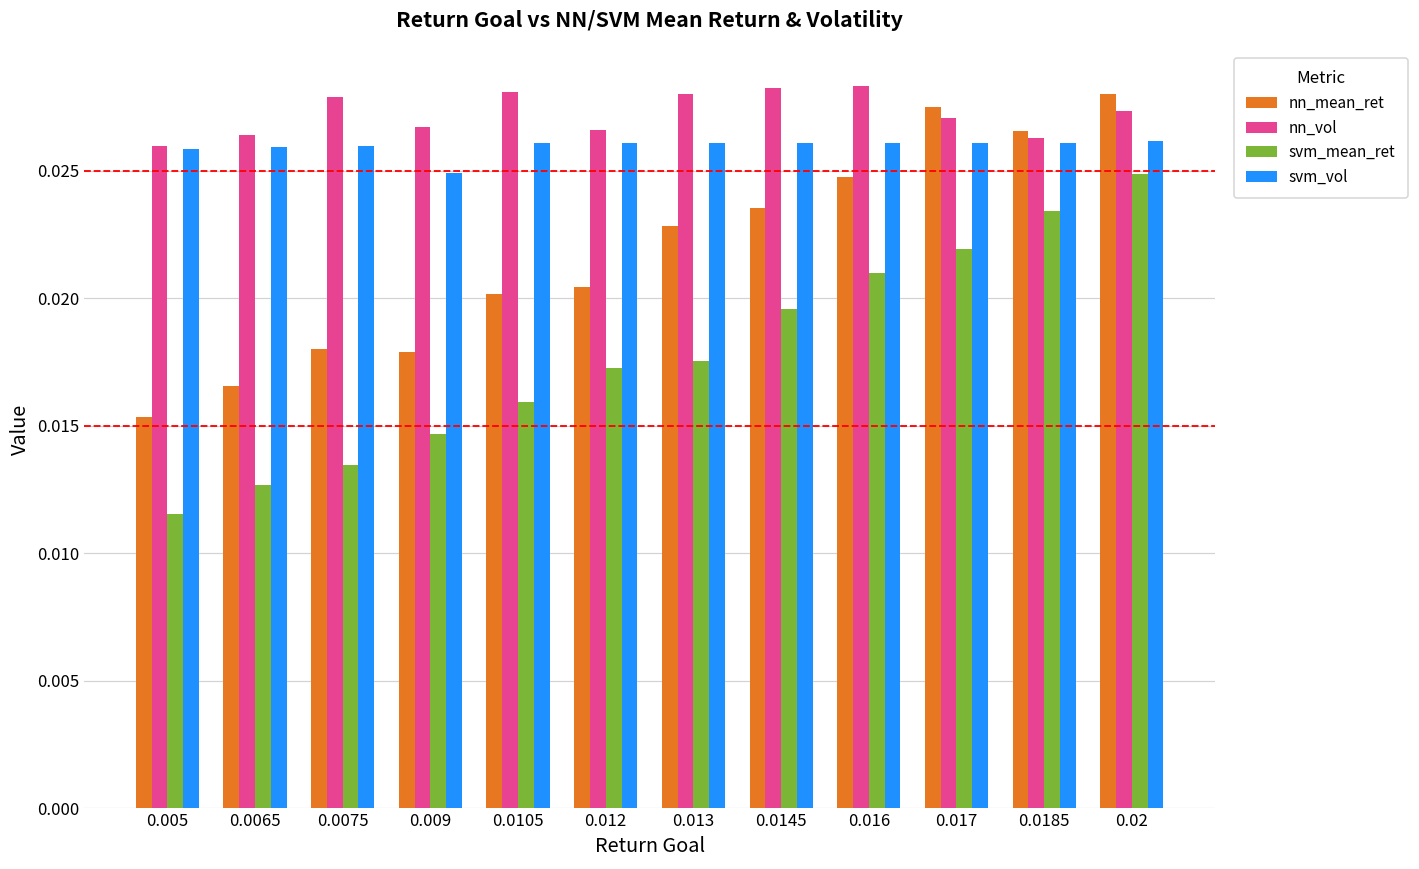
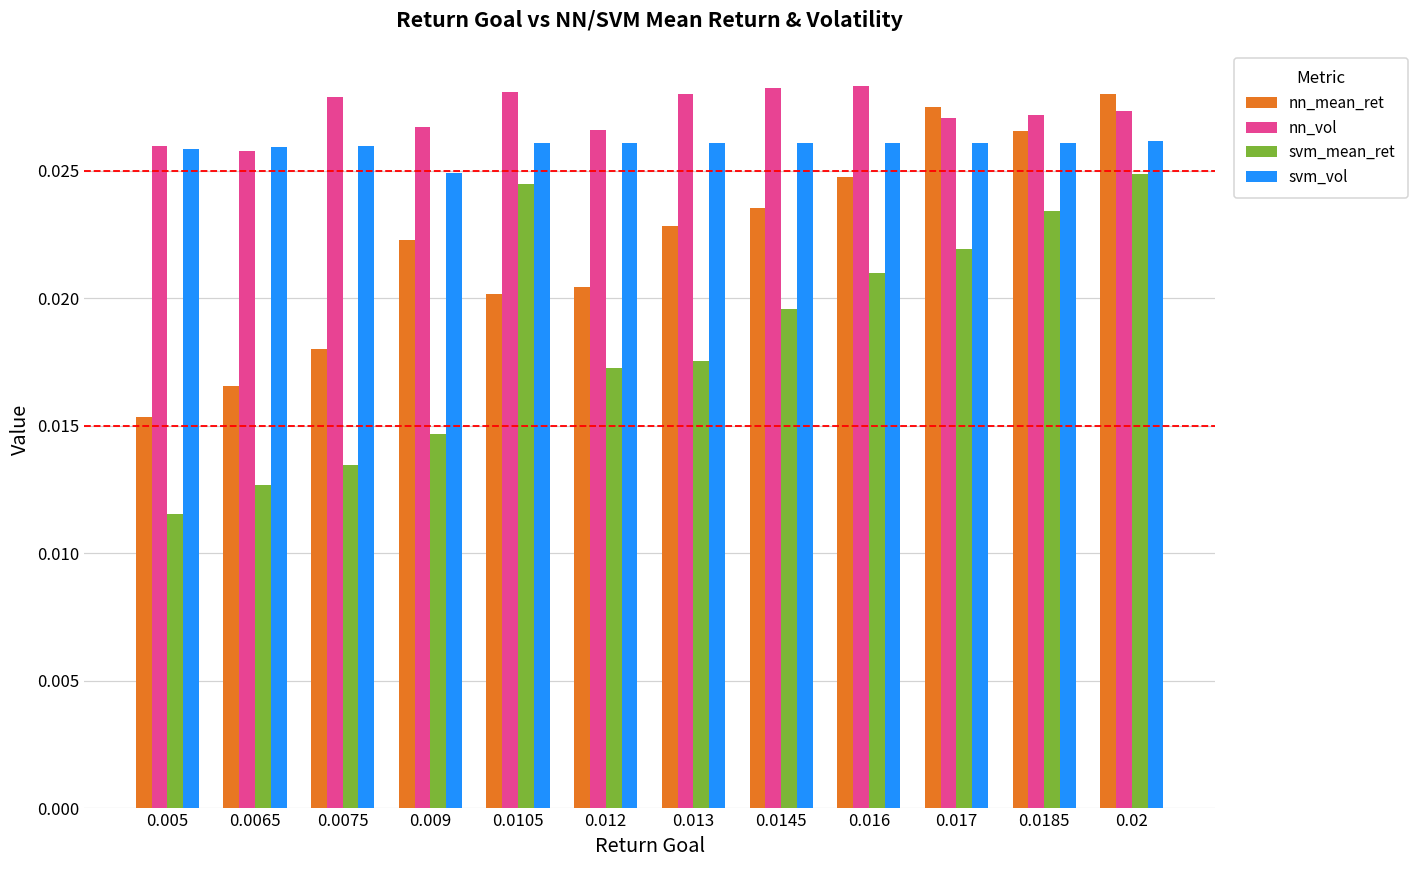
  {
    "nn_mean_ret": {
      "0.005": 0.0153,
      "0.0065": 0.0166,
      "0.0075": 0.0180,
-     "0.009": 0.0179,
+     "0.009": 0.0223,
      "0.0105": 0.0202,
      "0.012": 0.0205,
      "0.013": 0.0228,
      "0.0145": 0.0235,
      "0.016": 0.0248,
      "0.017": 0.0275,
      "0.0185": 0.0266,
      "0.02": 0.0280
    },
    "nn_vol": {
      "0.005": 0.0260,
-     "0.0065": 0.0264,
+     "0.0065": 0.0258,
      "0.0075": 0.0279,
      "0.009": 0.0267,
      "0.0105": 0.0281,
      "0.012": 0.0266,
      "0.013": 0.0280,
      "0.0145": 0.0282,
      "0.016": 0.0283,
      "0.017": 0.0271,
-     "0.0185": 0.0263,
+     "0.0185": 0.0272,
      "0.02": 0.0274
    },
    "svm_mean_ret": {
      "0.005": 0.0115,
      "0.0065": 0.0127,
      "0.0075": 0.0135,
      "0.009": 0.0147,
-     "0.0105": 0.0159,
+     "0.0105": 0.0245,
      "0.012": 0.0173,
      "0.013": 0.0175,
      "0.0145": 0.0196,
      "0.016": 0.0210,
      "0.017": 0.0220,
      "0.0185": 0.0234,
      "0.02": 0.0249
    },
    "svm_vol": {
      "0.005": 0.0259,
      "0.0065": 0.0259,
      "0.0075": 0.0260,
      "0.009": 0.0249,
      "0.0105": 0.0261,
      "0.012": 0.0261,
      "0.013": 0.0261,
      "0.0145": 0.0261,
      "0.016": 0.0261,
      "0.017": 0.0261,
      "0.0185": 0.0261,
      "0.02": 0.0262
    }
  }
